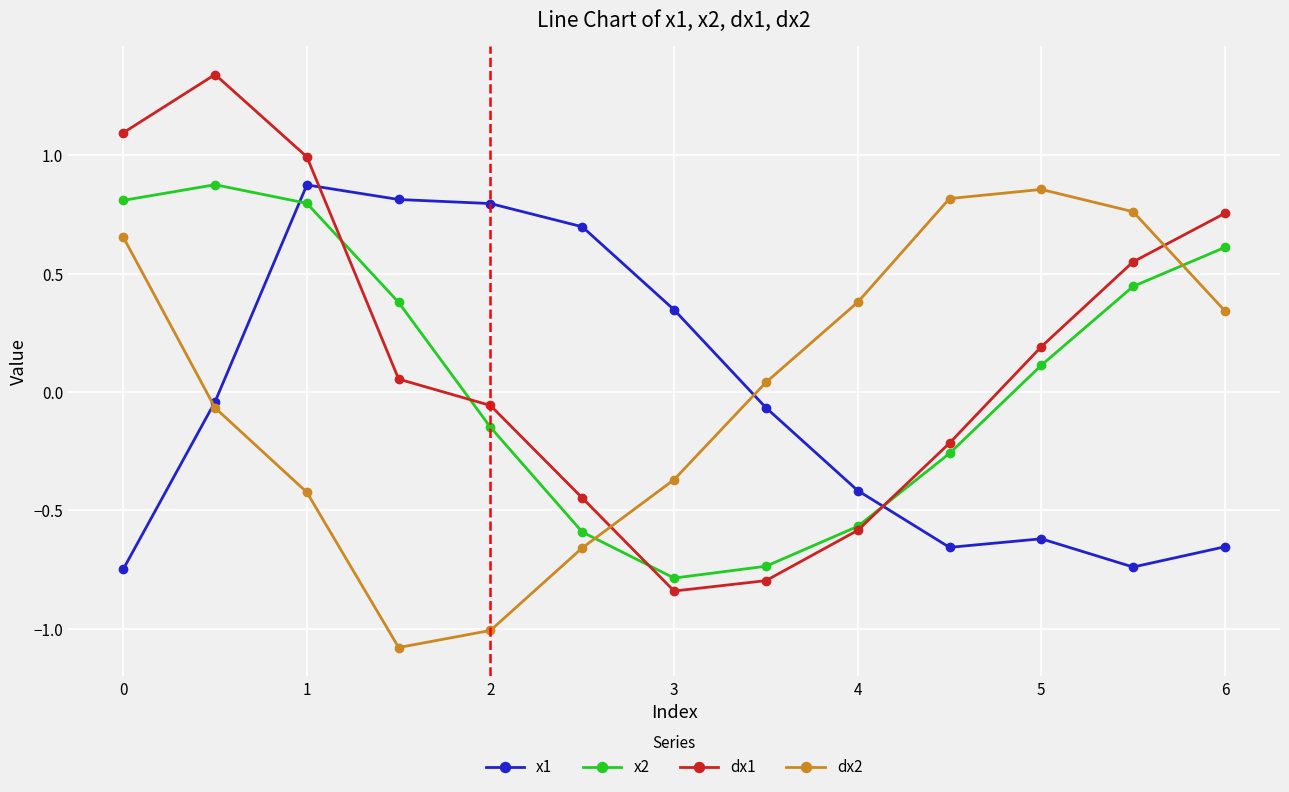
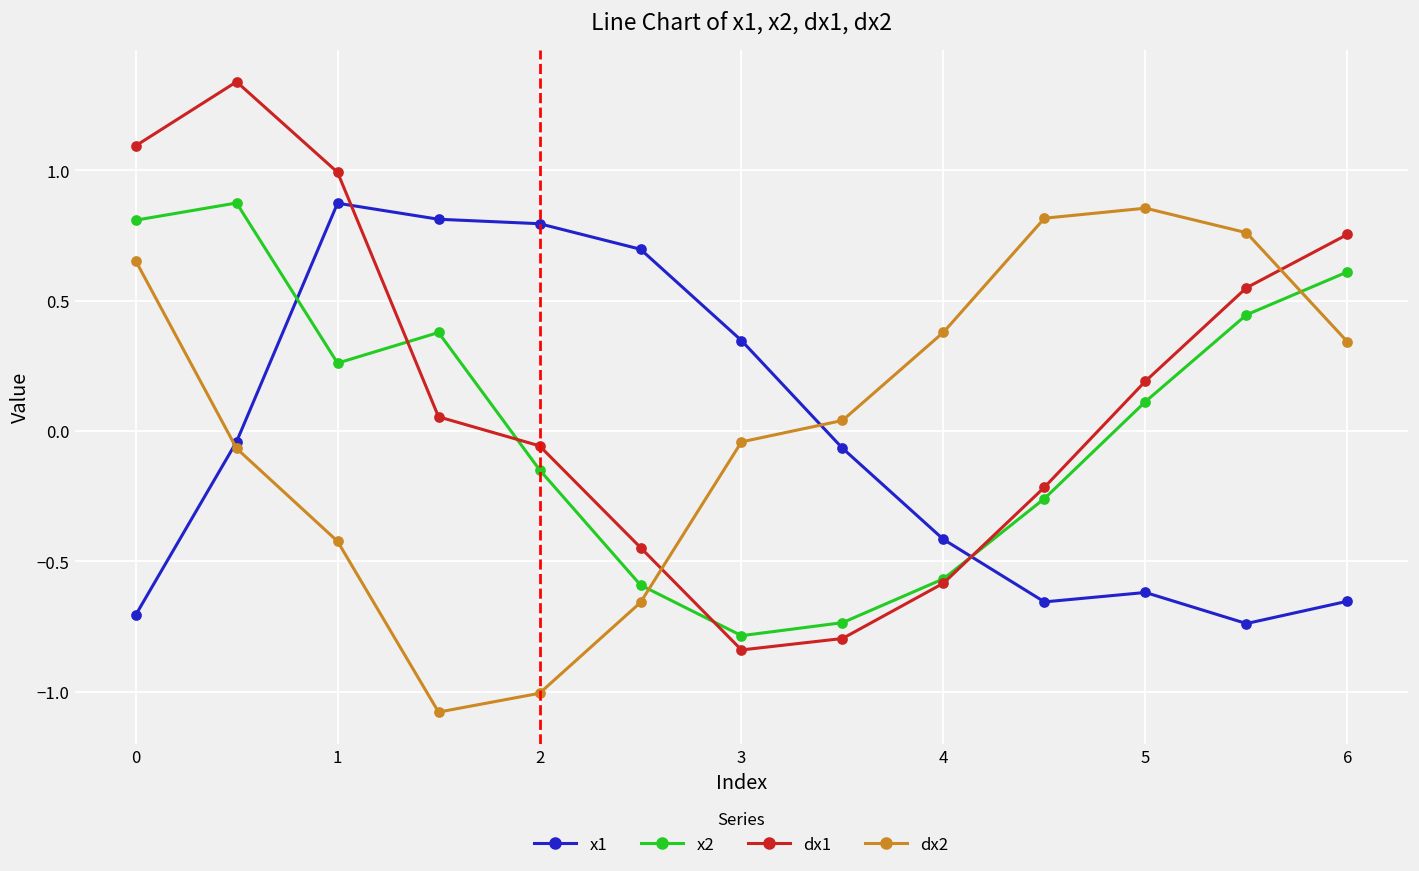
  {
    "x1": {
-     "0": -0.75,
+     "0": -0.71,
      "1": 0.87,
      "2": 0.80,
      "3": 0.35,
      "4": -0.42,
      "5": -0.62,
      "6": -0.65
    },
    "x2": {
      "0": 0.81,
-     "1": 0.80,
+     "1": 0.26,
      "2": -0.15,
      "3": -0.79,
      "4": -0.57,
      "5": 0.11,
      "6": 0.61
    },
    "dx1": {
      "0": 1.09,
      "1": 0.99,
      "2": -0.06,
      "3": -0.84,
      "4": -0.58,
      "5": 0.19,
      "6": 0.75
    },
    "dx2": {
      "0": 0.65,
      "1": -0.42,
      "2": -1.01,
-     "3": -0.37,
+     "3": -0.04,
      "4": 0.38,
      "5": 0.86,
      "6": 0.34
    }
  }
